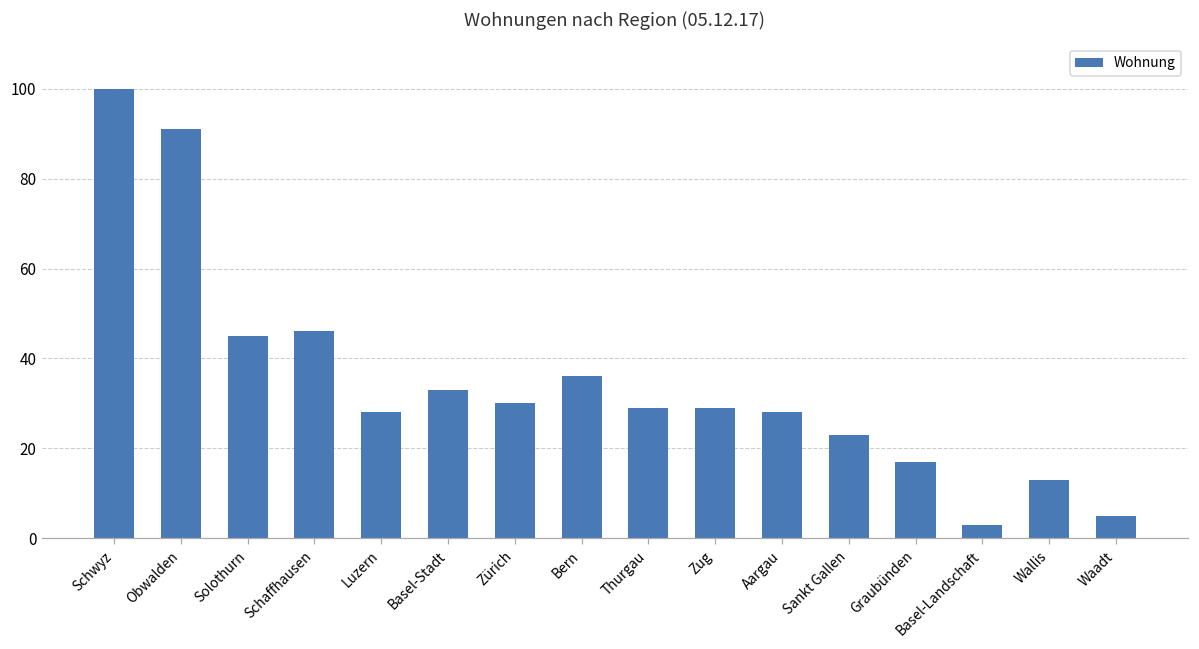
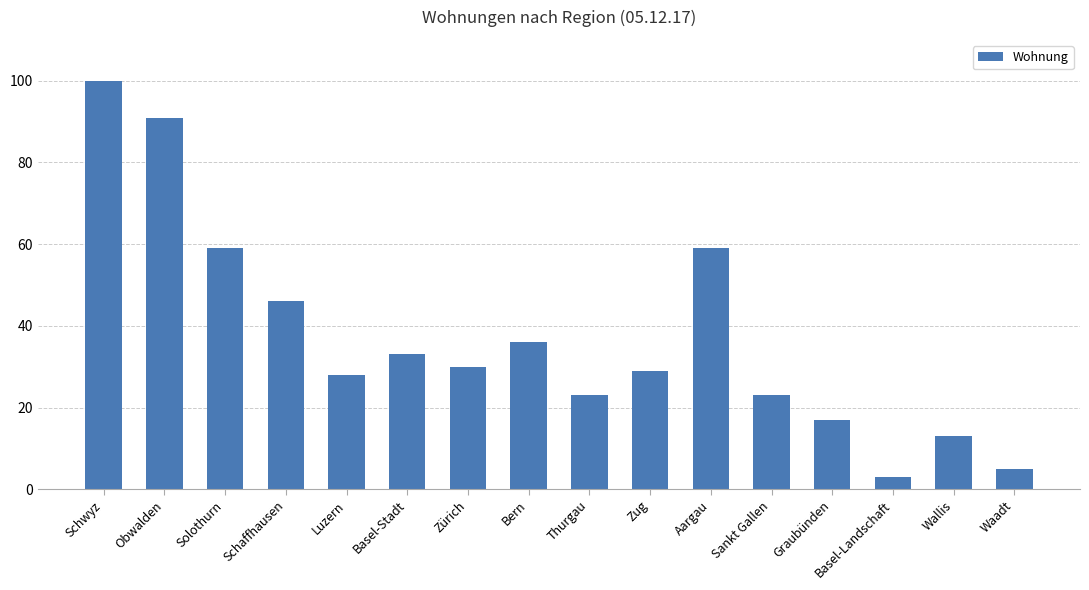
  {
    "Schwyz": 100,
    "Obwalden": 91,
-   "Solothurn": 45,
+   "Solothurn": 59,
    "Schaffhausen": 46,
    "Luzern": 28,
    "Basel-Stadt": 33,
    "Zürich": 30,
    "Bern": 36,
-   "Thurgau": 29,
+   "Thurgau": 23,
    "Zug": 29,
-   "Aargau": 28,
+   "Aargau": 59,
    "Sankt Gallen": 23,
    "Graubünden": 17,
    "Basel-Landschaft": 3,
    "Wallis": 13,
    "Waadt": 5
  }
